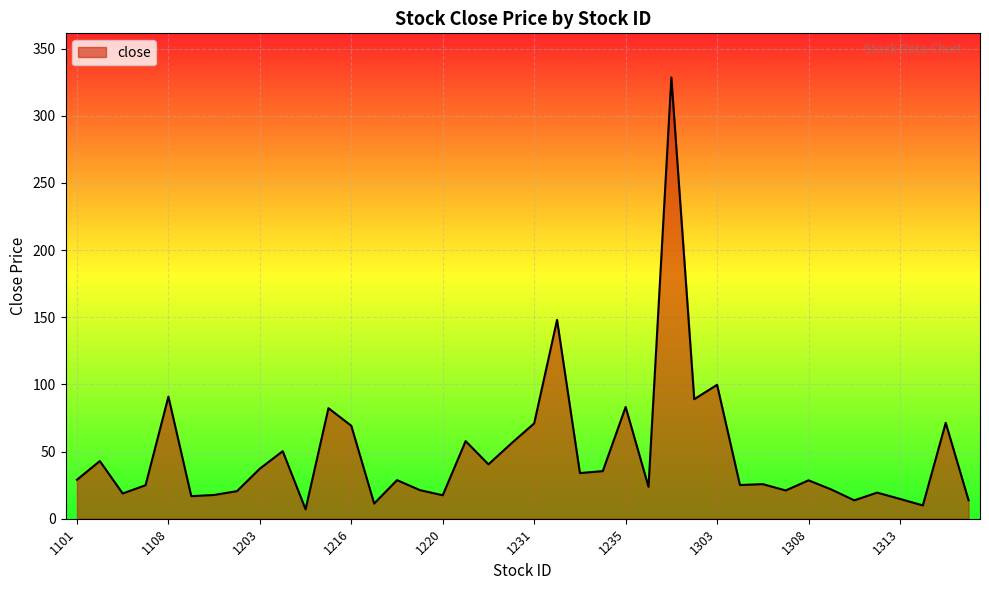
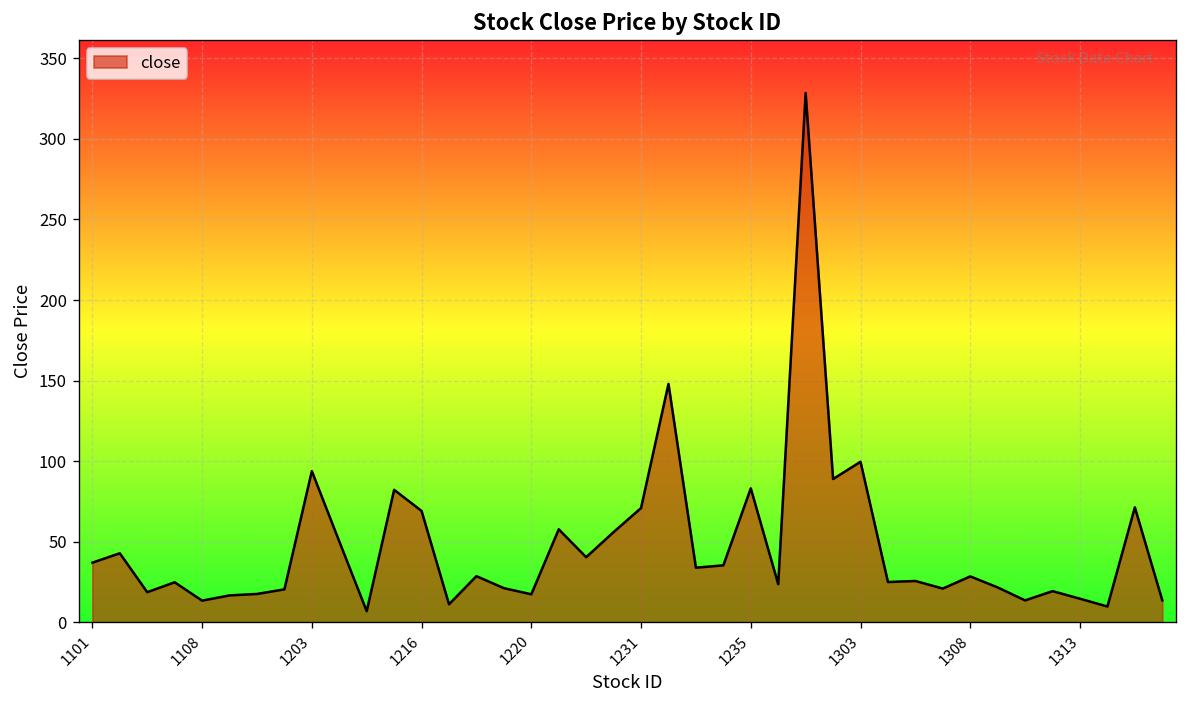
  {
-   "1101": 29,
-   "1108": 91,
-   "1203": 37,
+   "1101": 37,
+   "1108": 14,
+   "1203": 94,
    "1216": 69,
    "1220": 18,
    "1231": 71,
    "1235": 83,
    "1303": 100,
    "1308": 29,
    "1313": 15
  }
